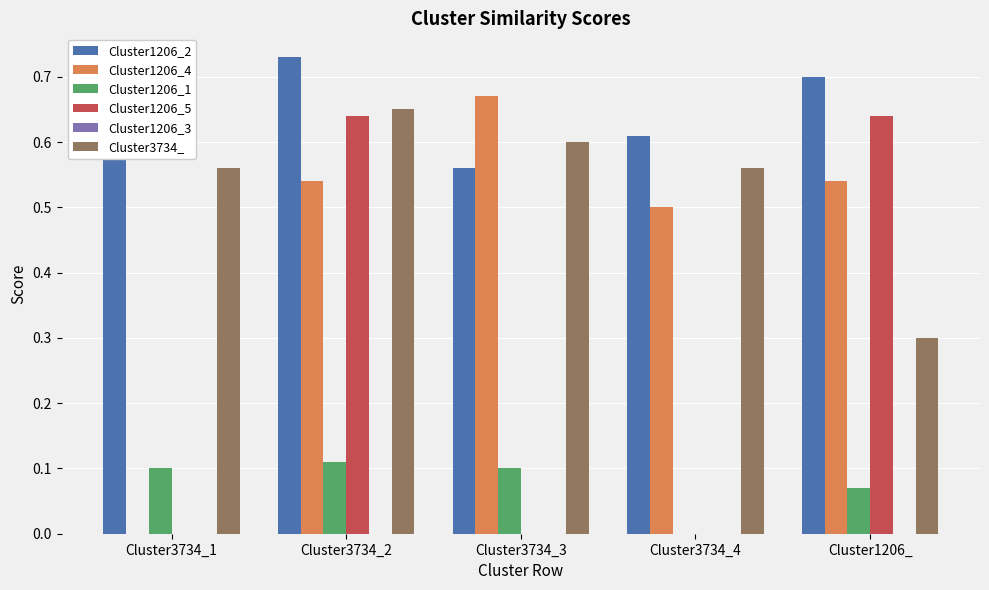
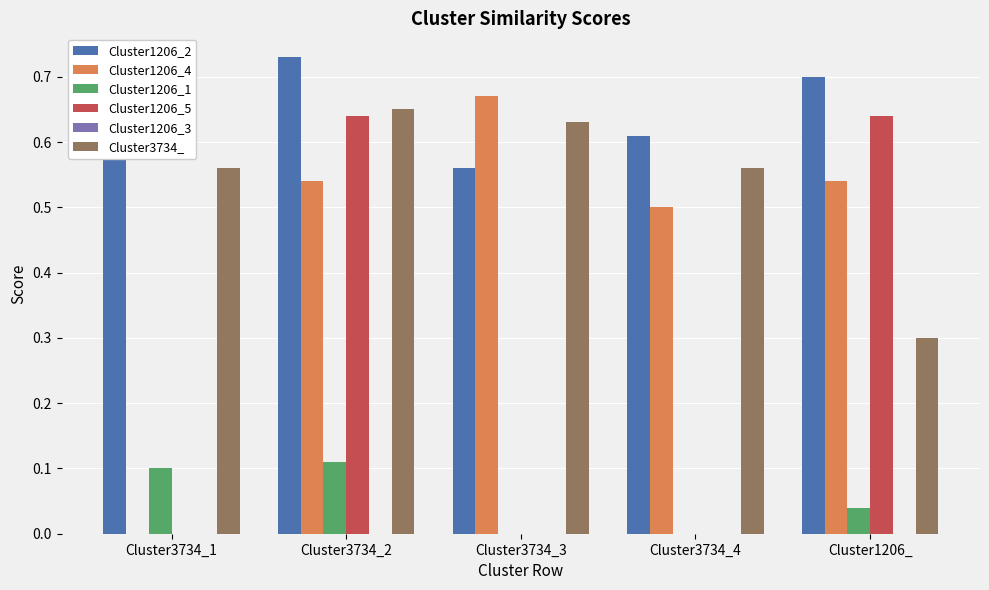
  {
    "Cluster1206_1": {
      "Cluster3734_1": 0.10,
      "Cluster3734_2": 0.11,
-     "Cluster3734_3": 0.1,
+     "Cluster3734_3": 0.0,
      "Cluster3734_4": 0.00,
-     "Cluster1206_": 0.07
+     "Cluster1206_": 0.04
    },
    "Cluster3734_": {
      "Cluster3734_1": 0.56,
      "Cluster3734_2": 0.65,
-     "Cluster3734_3": 0.60,
+     "Cluster3734_3": 0.63,
      "Cluster3734_4": 0.56,
      "Cluster1206_": 0.30
    }
  }
